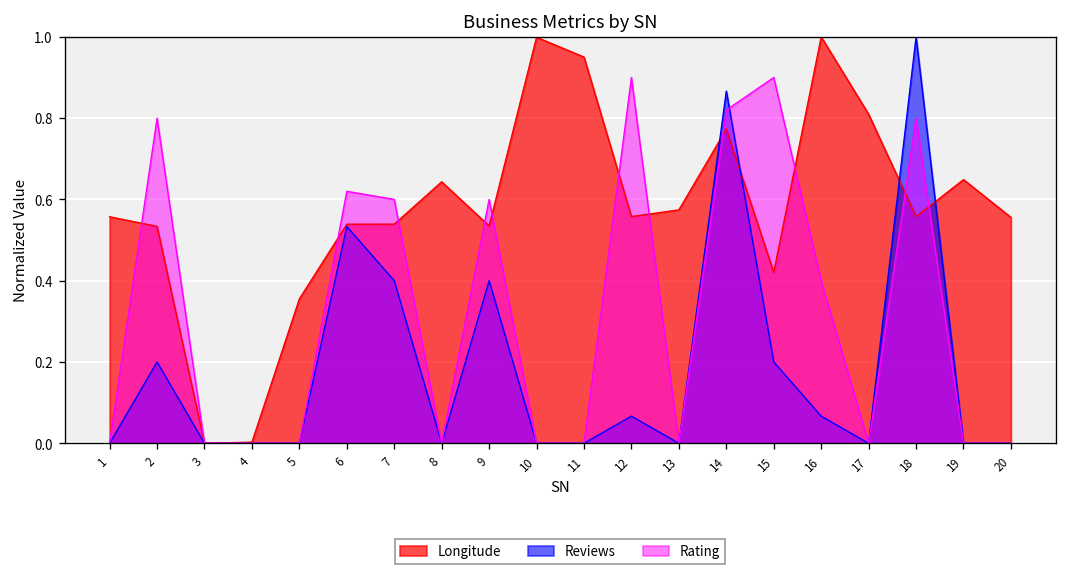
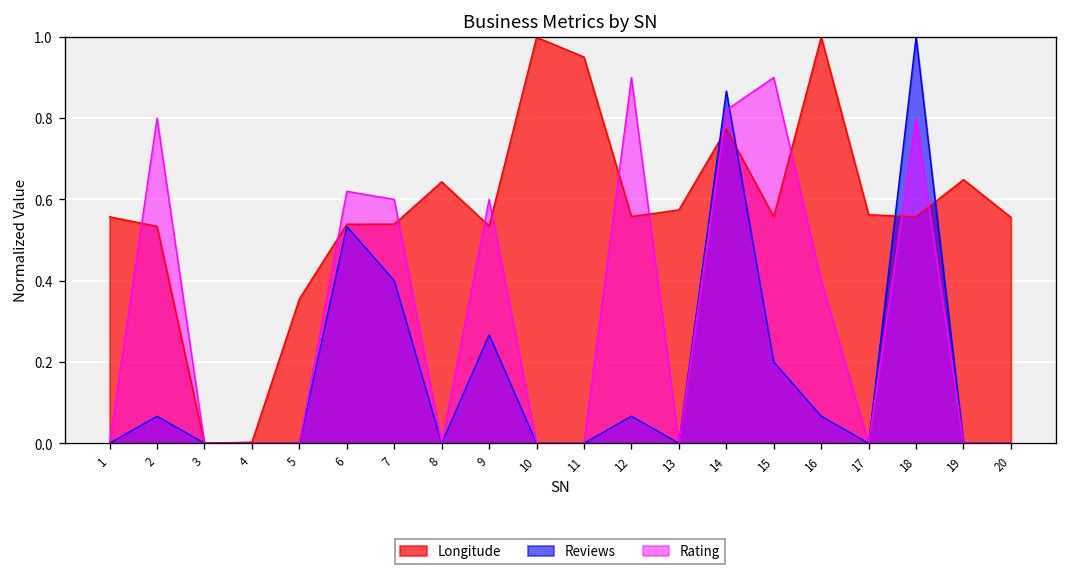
  {
    "Longitude": {
      "1": 0.56,
      "2": 0.53,
      "5": 0.36,
      "7": 0.54,
      "8": 0.64,
      "9": 0.53,
      "10": 1.00,
      "11": 0.95,
      "12": 0.56,
      "13": 0.57,
      "14": 0.77,
-     "15": 0.42,
+     "15": 0.56,
      "16": 1.00,
-     "17": 0.81,
+     "17": 0.56,
      "18": 0.56,
      "19": 0.65,
      "20": 0.56
    },
    "Reviews": {
-     "2": 0.20,
+     "2": 0.07,
      "7": 0.40,
-     "9": 0.40,
+     "9": 0.27,
      "12": 0.07,
      "14": 0.87,
      "15": 0.20,
      "16": 0.07,
      "18": 1.00
    },
    "Rating": {
      "2": 0.80,
      "6": 0.62,
      "7": 0.60,
      "9": 0.60,
      "12": 0.90,
      "14": 0.82,
      "15": 0.90,
      "16": 0.40,
      "18": 0.80
    }
  }
